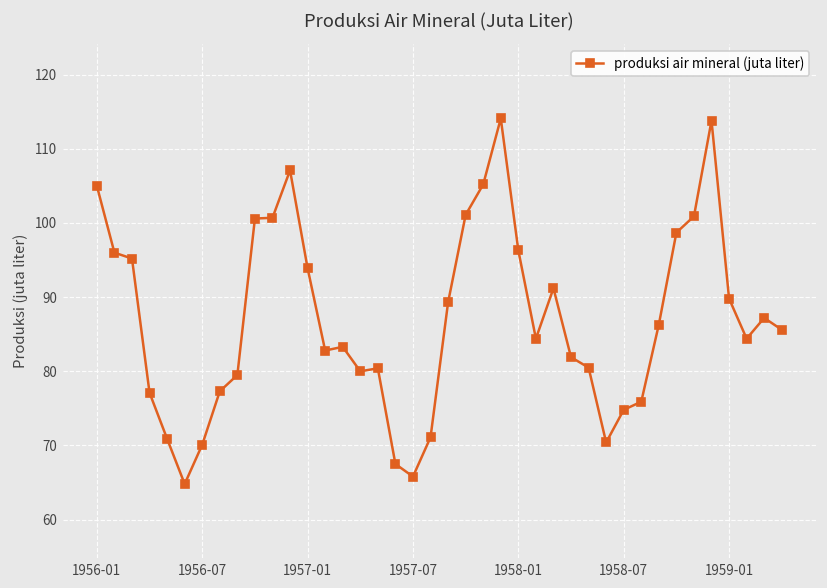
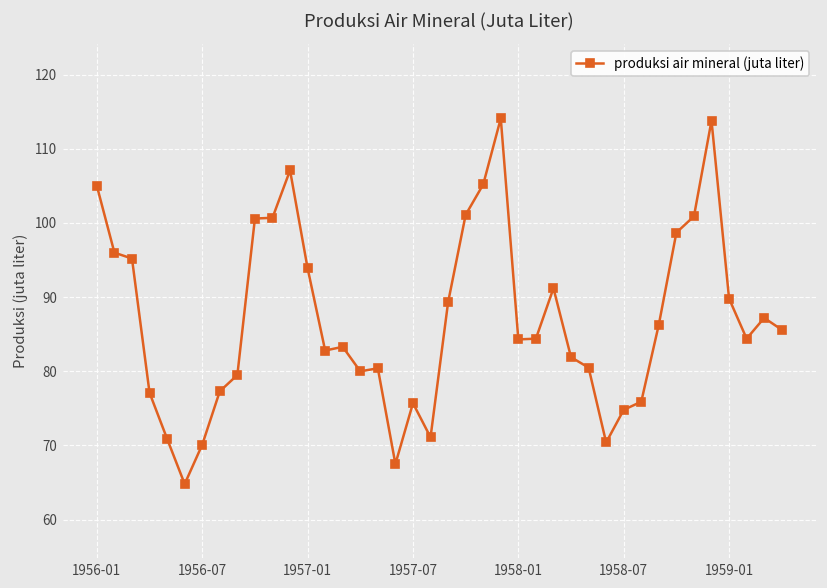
  {
    "1956-01": 105,
    "1956-07": 70,
    "1957-01": 94,
-   "1957-07": 66,
-   "1958-01": 96,
+   "1957-07": 76,
+   "1958-01": 84,
    "1958-07": 75,
    "1959-01": 90
  }
